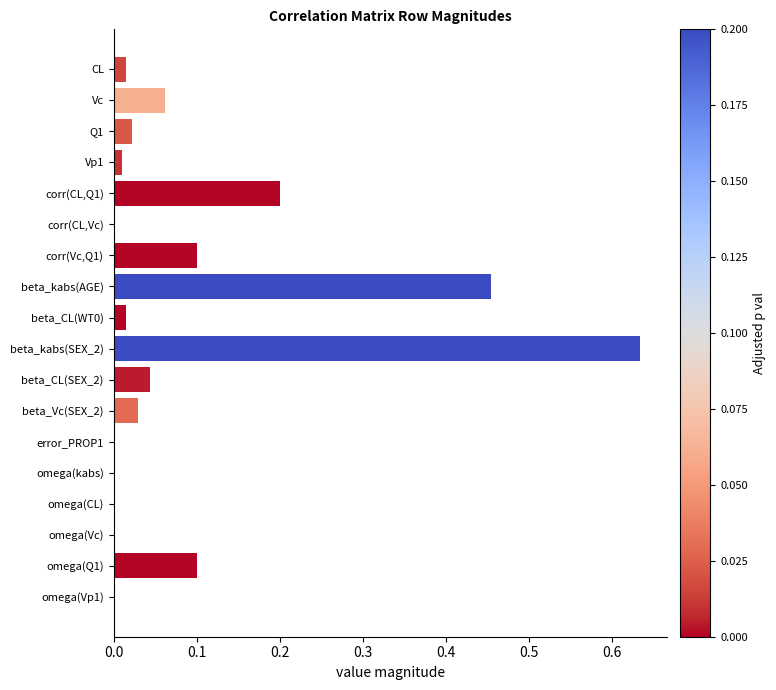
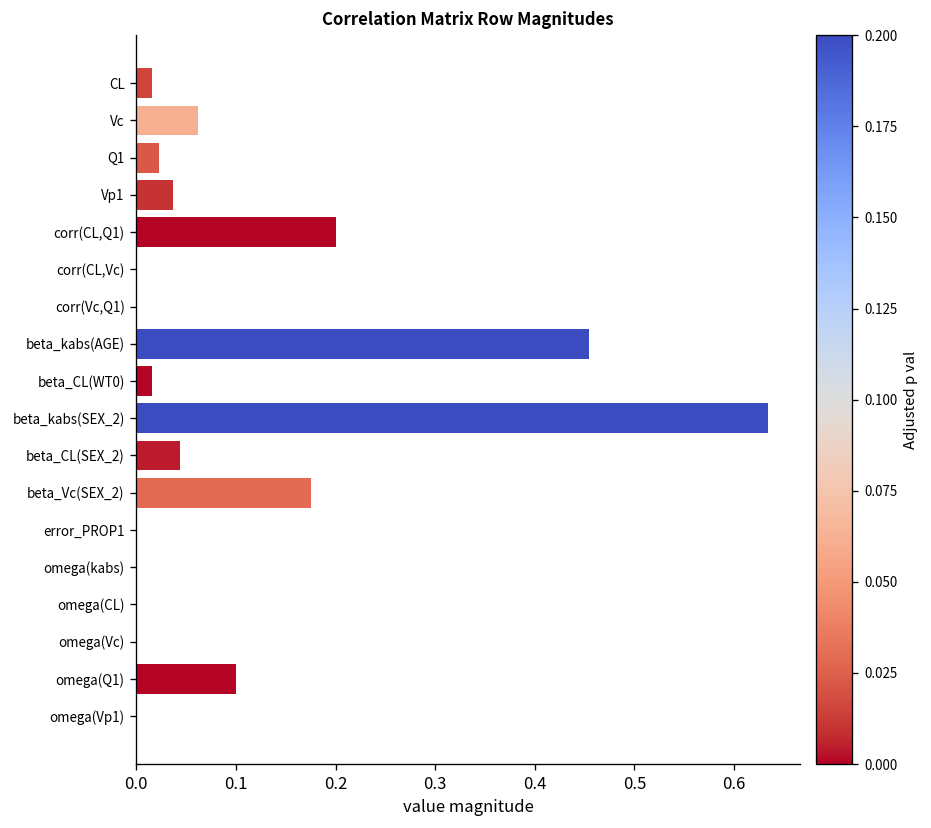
  {
    "CL": 0.02,
    "Vc": 0.06,
    "Q1": 0.02,
-   "Vp1": 0.01,
+   "Vp1": 0.04,
    "corr(CL,Q1)": 0.20,
    "corr(CL,Vc)": 0.00,
-   "corr(Vc,Q1)": 0.1,
+   "corr(Vc,Q1)": 0.0,
    "beta_kabs(AGE)": 0.45,
    "beta_CL(WT0)": 0.02,
    "beta_kabs(SEX_2)": 0.63,
    "beta_CL(SEX_2)": 0.04,
-   "beta_Vc(SEX_2)": 0.03,
+   "beta_Vc(SEX_2)": 0.18,
    "error_PROP1": 0.00,
    "omega(kabs)": 0.00,
    "omega(CL)": 0.00,
    "omega(Vc)": 0.00,
    "omega(Q1)": 0.10,
    "omega(Vp1)": 0.00
  }
